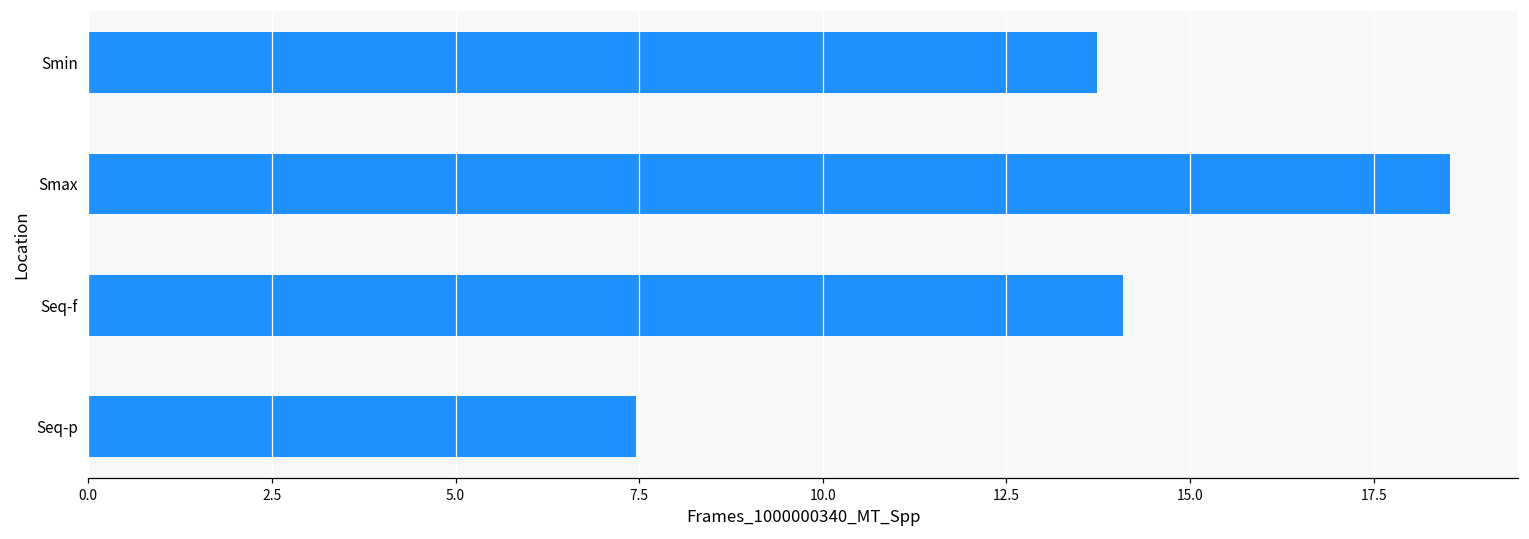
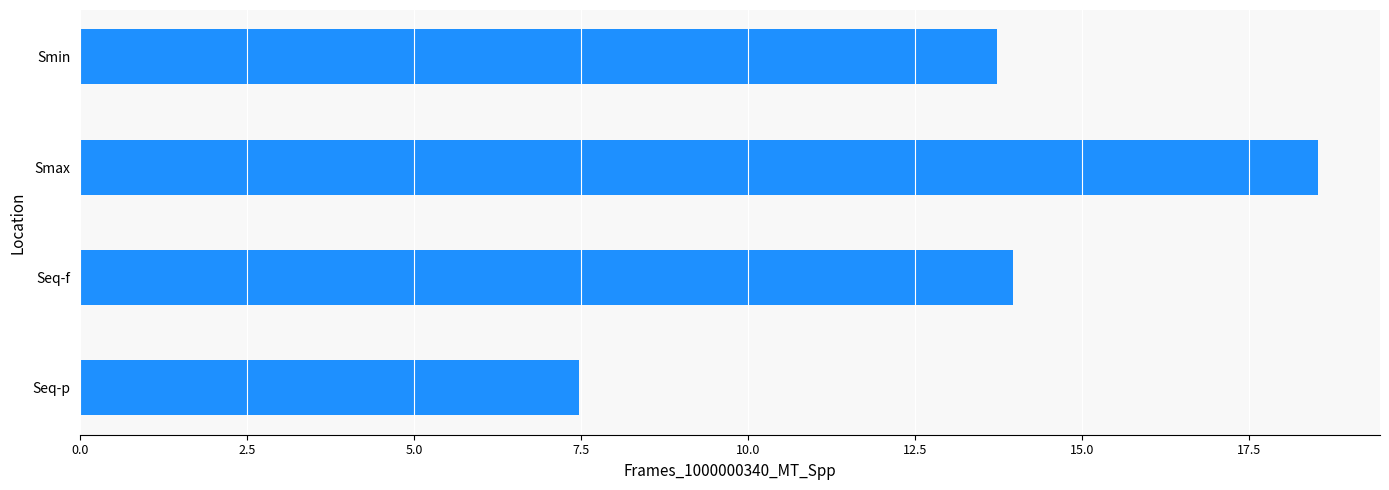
  {
    "Smin": 13.7,
    "Smax": 18.5,
-   "Seq-f": 14.1,
+   "Seq-f": 14.0,
    "Seq-p": 7.5
  }
